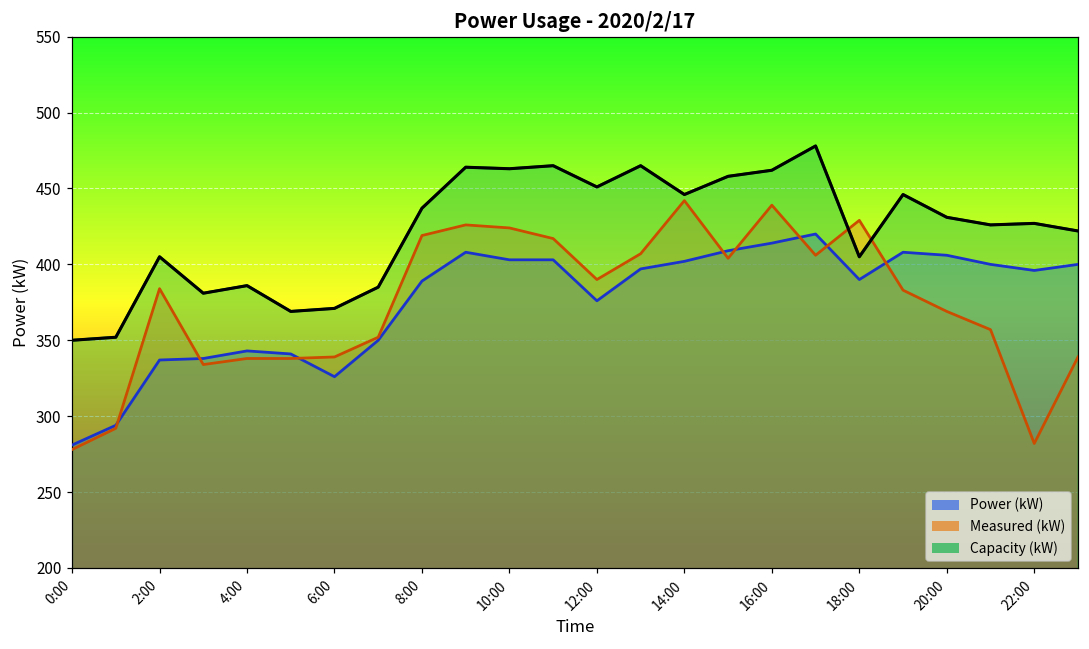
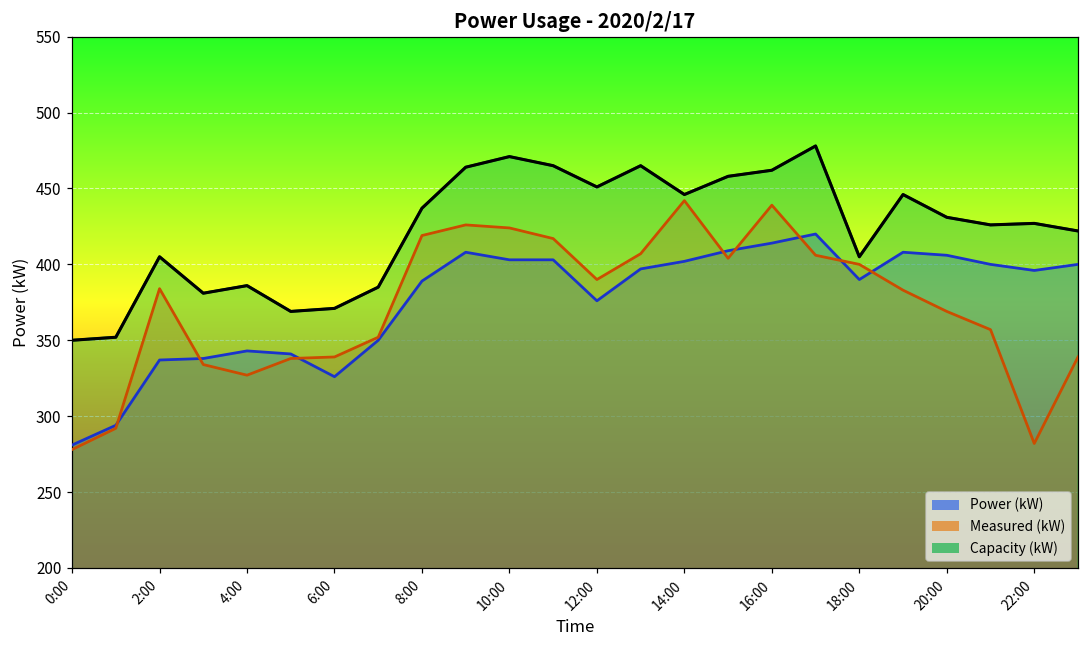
  {
    "Power (kW)": {
      "0:00": 281,
      "2:00": 337,
      "4:00": 343,
      "6:00": 326,
      "8:00": 389,
      "10:00": 403,
      "12:00": 376,
      "14:00": 402,
      "16:00": 414,
      "18:00": 390,
      "20:00": 406,
      "22:00": 396
    },
    "Measured (kW)": {
      "0:00": 278,
      "2:00": 384,
-     "4:00": 338,
+     "4:00": 327,
      "6:00": 339,
      "8:00": 419,
      "10:00": 424,
      "12:00": 390,
      "14:00": 442,
      "16:00": 439,
-     "18:00": 429,
+     "18:00": 400,
      "20:00": 369,
      "22:00": 282
    },
    "Capacity (kW)": {
      "0:00": 350,
      "2:00": 405,
      "4:00": 386,
      "6:00": 371,
      "8:00": 437,
-     "10:00": 463,
+     "10:00": 471,
      "12:00": 451,
      "14:00": 446,
      "16:00": 462,
      "18:00": 405,
      "20:00": 431,
      "22:00": 427
    }
  }
